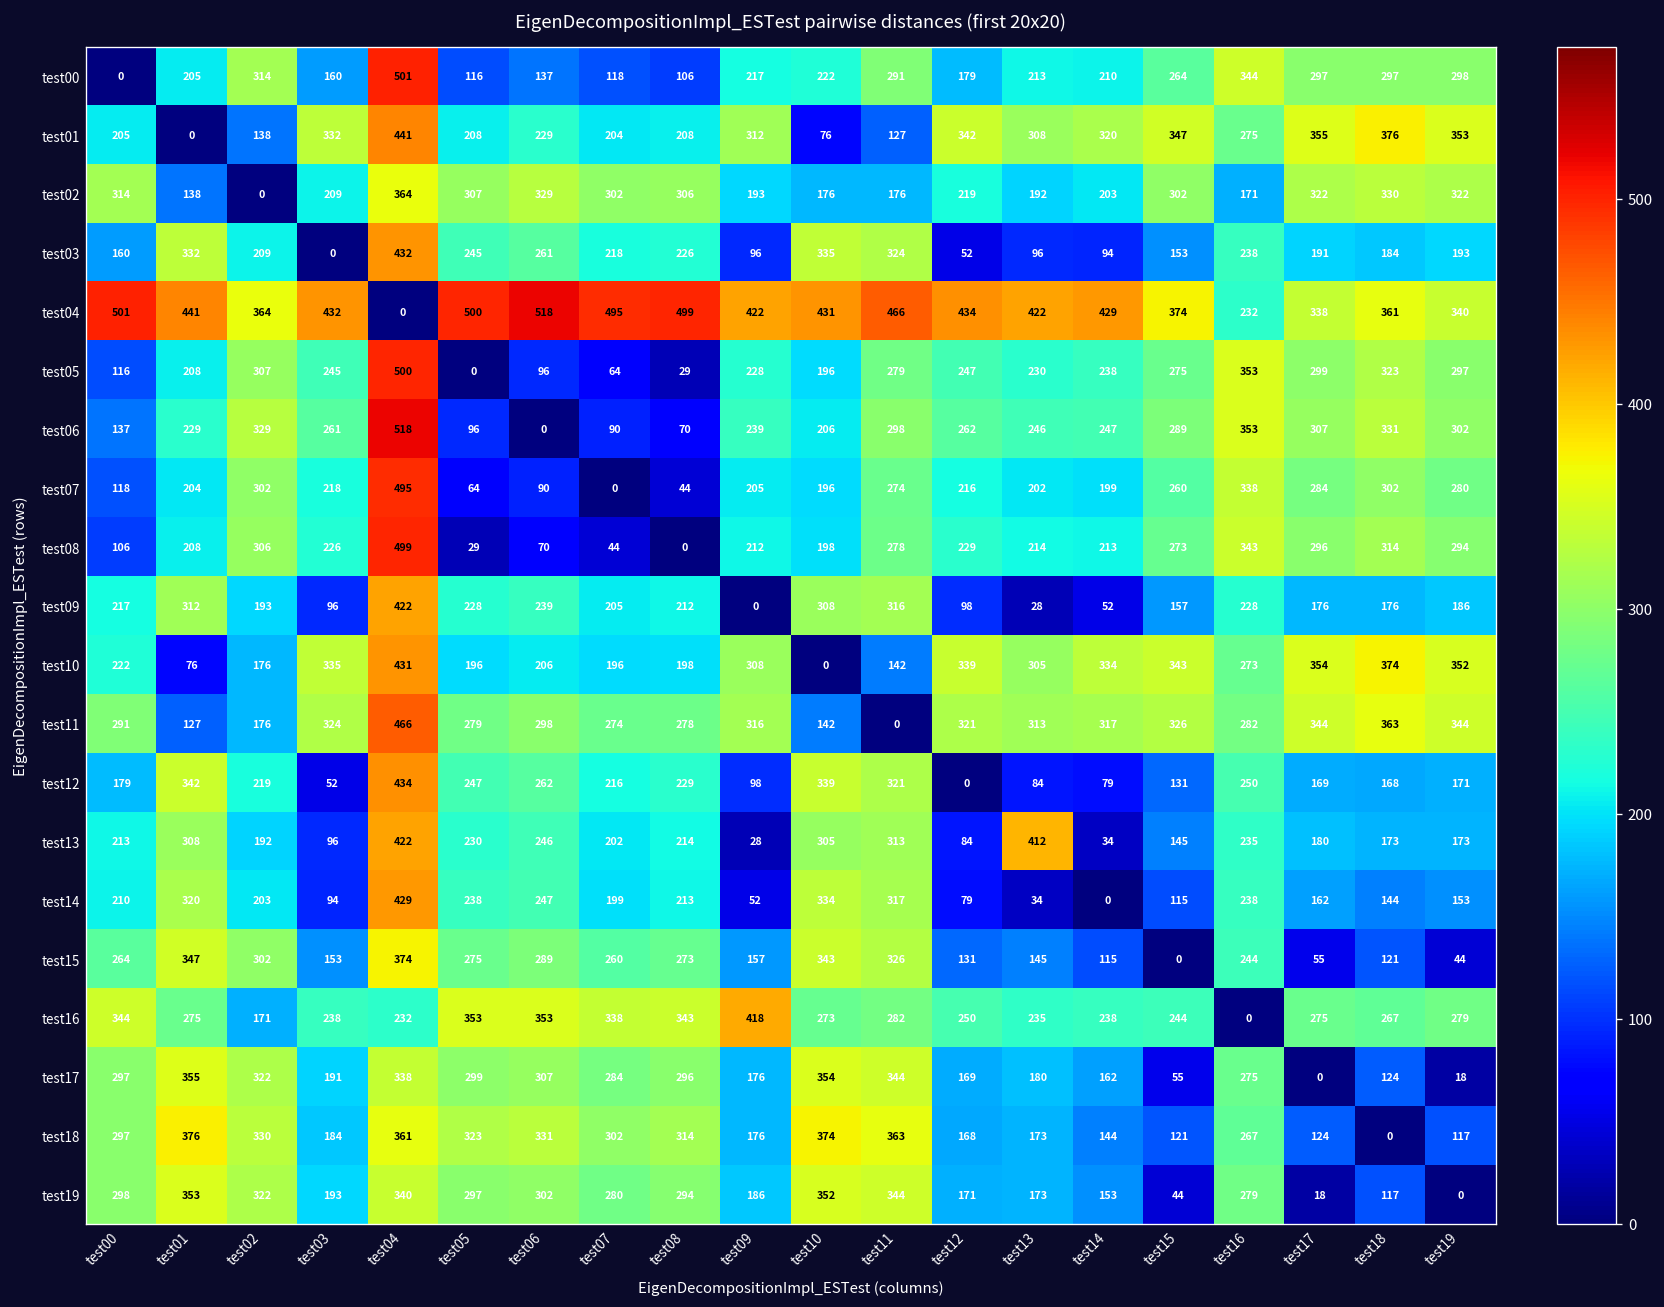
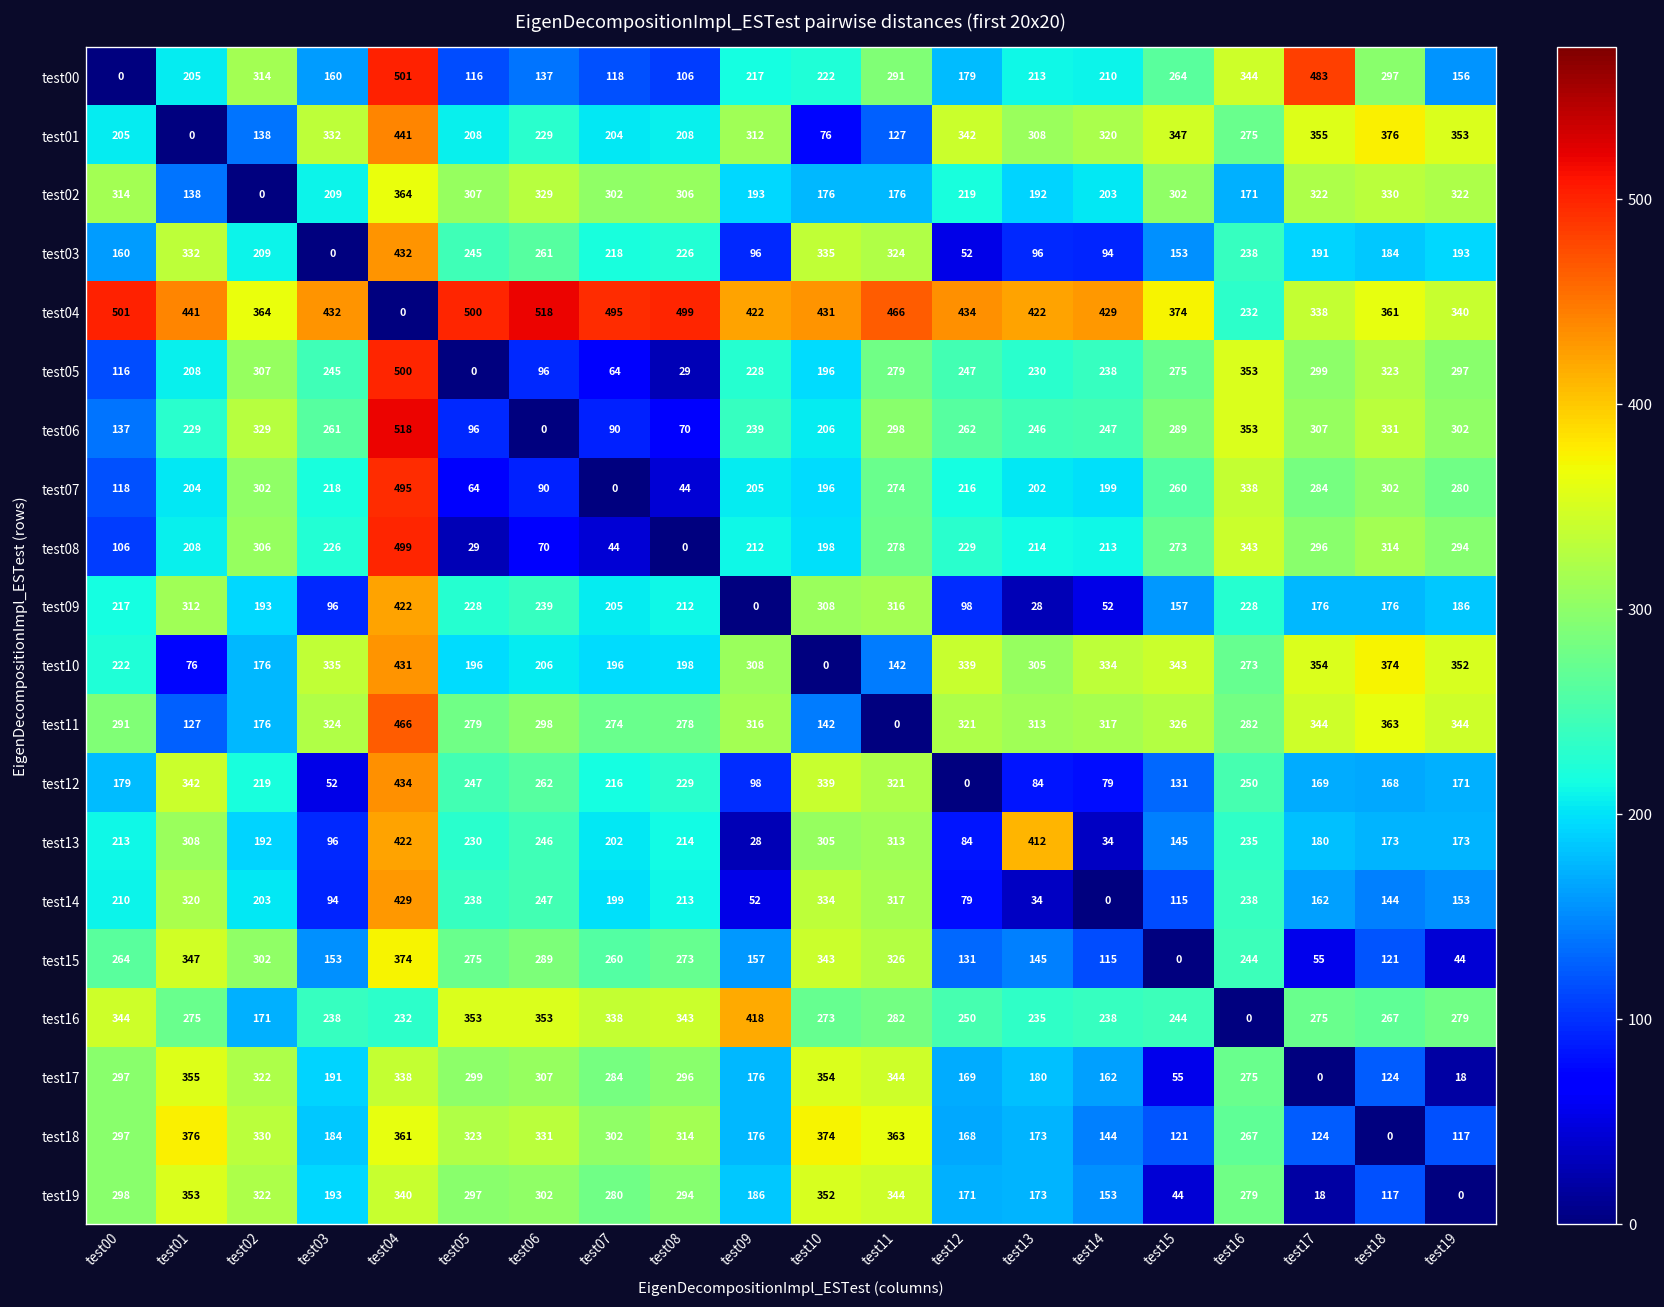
  {
    "test00": {
      "test00": 0,
      "test01": 205,
      "test02": 314,
      "test03": 160,
      "test04": 501,
      "test05": 116,
      "test06": 137,
      "test07": 118,
      "test08": 106,
      "test09": 217,
      "test10": 222,
      "test11": 291,
      "test12": 179,
      "test13": 213,
      "test14": 210,
      "test15": 264,
      "test16": 344,
-     "test17": 297,
+     "test17": 483,
      "test18": 297,
-     "test19": 298
+     "test19": 156
    }
  }
